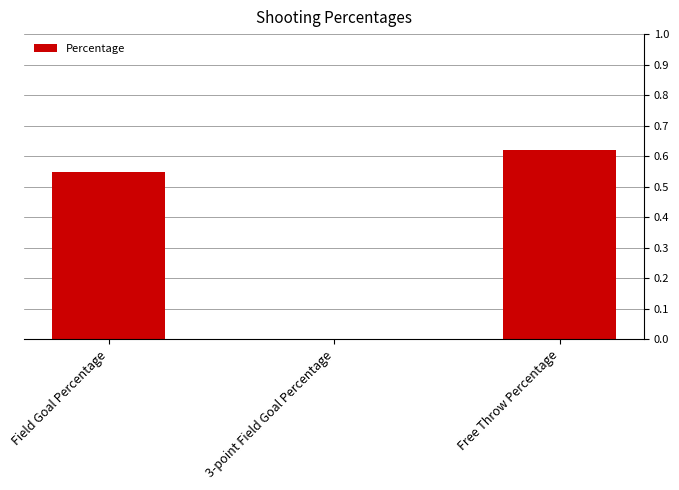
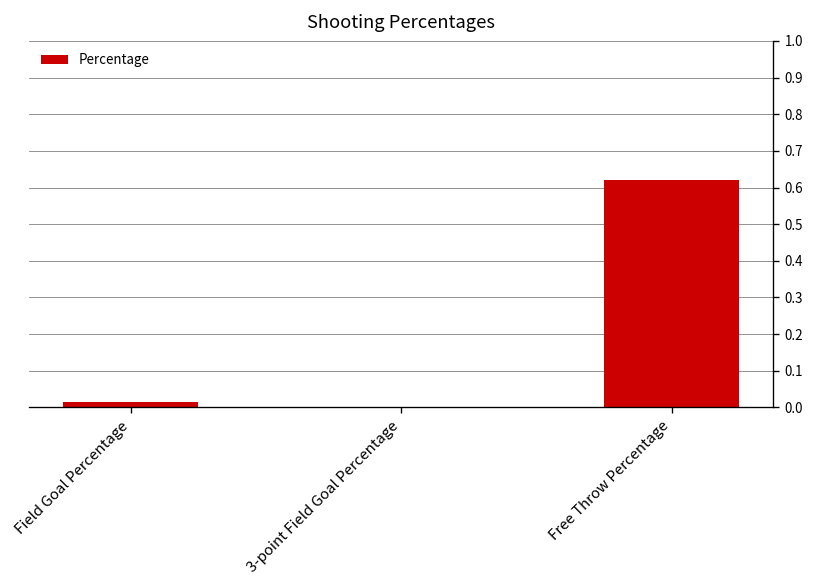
  {
-   "Field Goal Percentage": 0.55,
+   "Field Goal Percentage": 0.01,
    "3-point Field Goal Percentage": 0.00,
    "Free Throw Percentage": 0.62
  }
